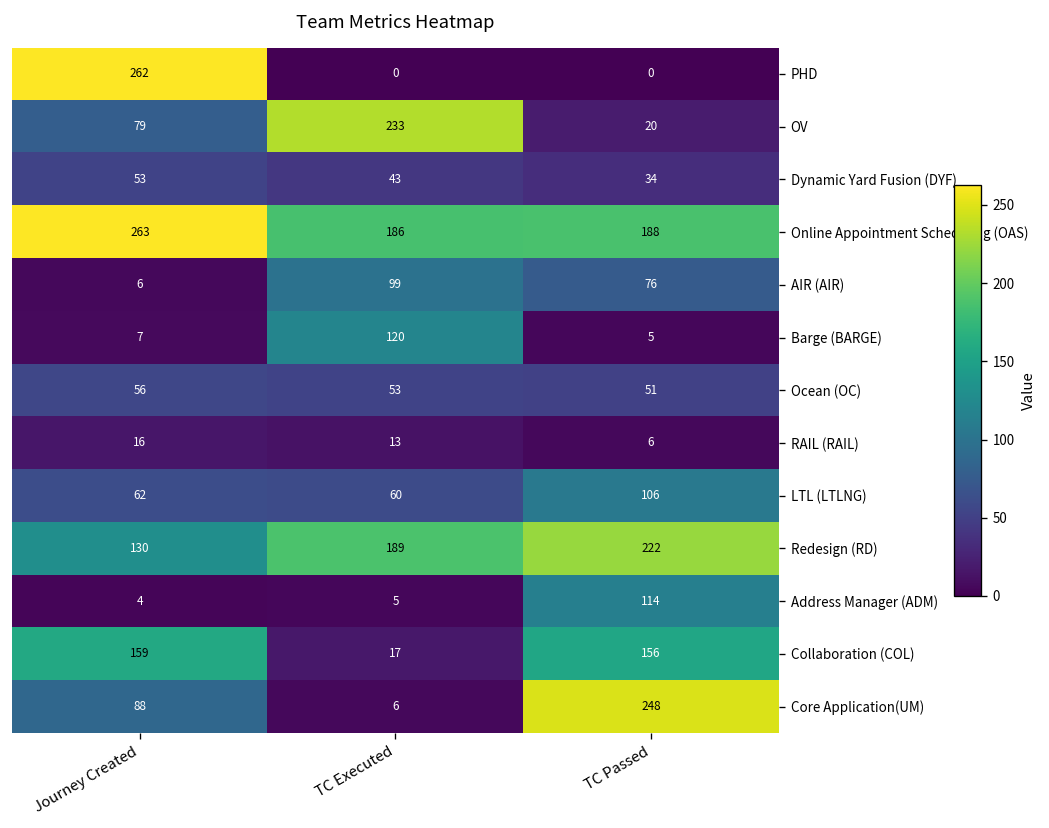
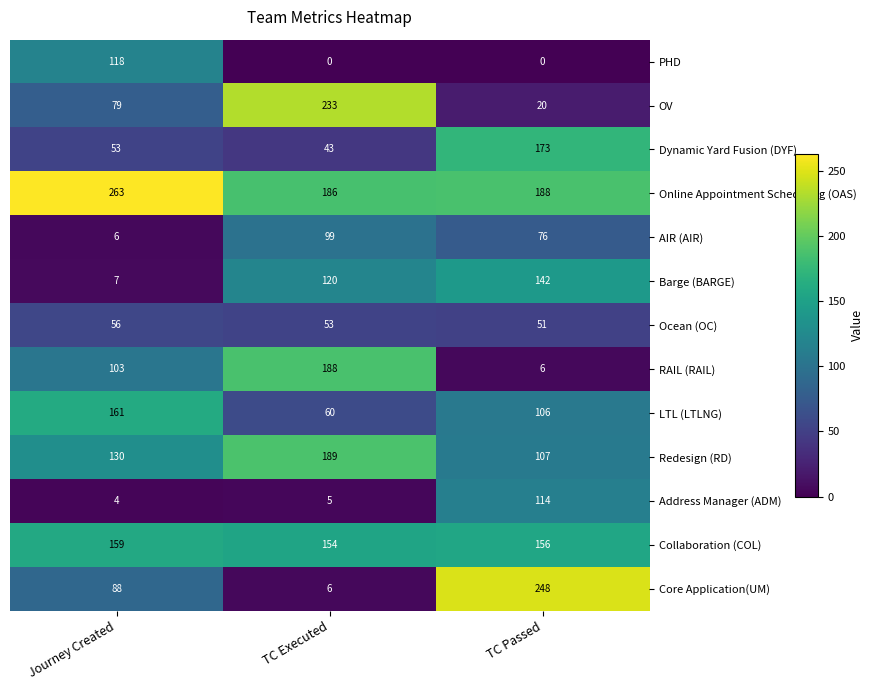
  {
    "PHD": {
-     "Journey Created": 262,
+     "Journey Created": 118,
      "TC Executed": 0,
      "TC Passed": 0
    },
    "OV": {
      "Journey Created": 79,
      "TC Executed": 233,
      "TC Passed": 20
    },
    "Dynamic Yard Fusion (DYF)": {
      "Journey Created": 53,
      "TC Executed": 43,
-     "TC Passed": 34
+     "TC Passed": 173
    },
    "Online Appointment Scheduling (OAS)": {
      "Journey Created": 263,
      "TC Executed": 186,
      "TC Passed": 188
    },
    "AIR (AIR)": {
      "Journey Created": 6,
      "TC Executed": 99,
      "TC Passed": 76
    },
    "Barge (BARGE)": {
      "Journey Created": 7,
      "TC Executed": 120,
-     "TC Passed": 5
+     "TC Passed": 142
    },
    "Ocean (OC)": {
      "Journey Created": 56,
      "TC Executed": 53,
      "TC Passed": 51
    },
    "RAIL (RAIL)": {
-     "Journey Created": 16,
-     "TC Executed": 13,
+     "Journey Created": 103,
+     "TC Executed": 188,
      "TC Passed": 6
    },
    "LTL (LTLNG)": {
-     "Journey Created": 62,
+     "Journey Created": 161,
      "TC Executed": 60,
      "TC Passed": 106
    },
    "Redesign (RD)": {
      "Journey Created": 130,
      "TC Executed": 189,
-     "TC Passed": 222
+     "TC Passed": 107
    },
    "Address Manager (ADM)": {
      "Journey Created": 4,
      "TC Executed": 5,
      "TC Passed": 114
    },
    "Collaboration (COL)": {
      "Journey Created": 159,
-     "TC Executed": 17,
+     "TC Executed": 154,
      "TC Passed": 156
    },
    "Core Application(UM)": {
      "Journey Created": 88,
      "TC Executed": 6,
      "TC Passed": 248
    }
  }
